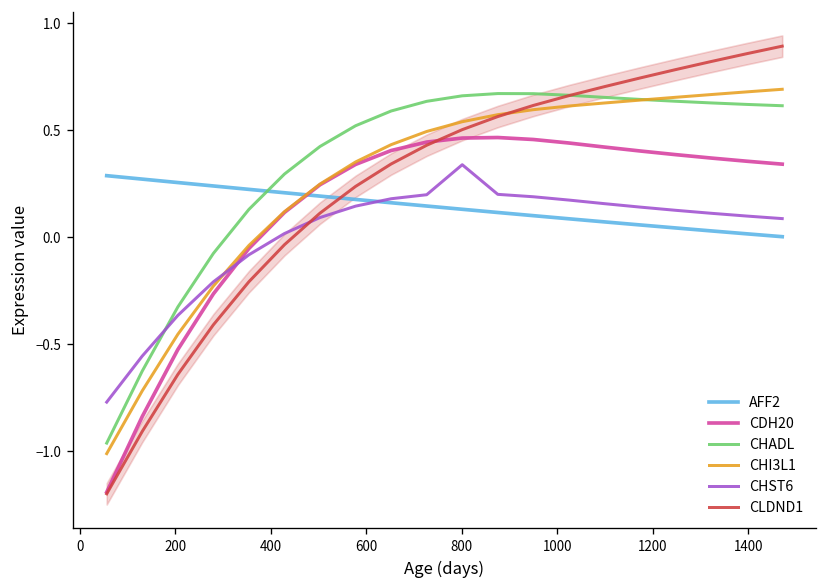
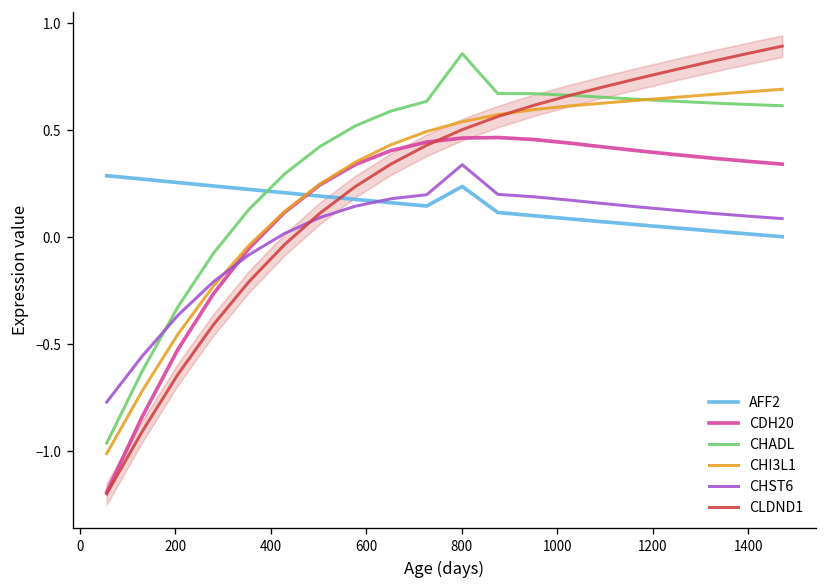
  {
    "AFF2": {
-     "800": 0.13
+     "800": 0.24
    },
    "CDH20": {
      "800": 0.46
    },
    "CHADL": {
-     "800": 0.66
+     "800": 0.86
    },
    "CHST6": {
      "800": 0.34
    }
  }
